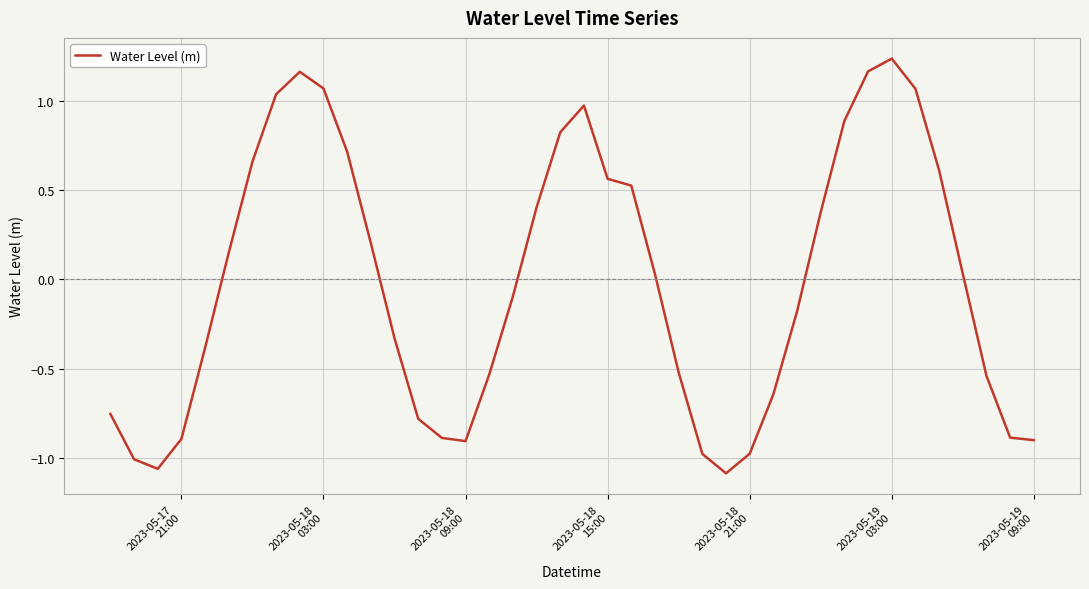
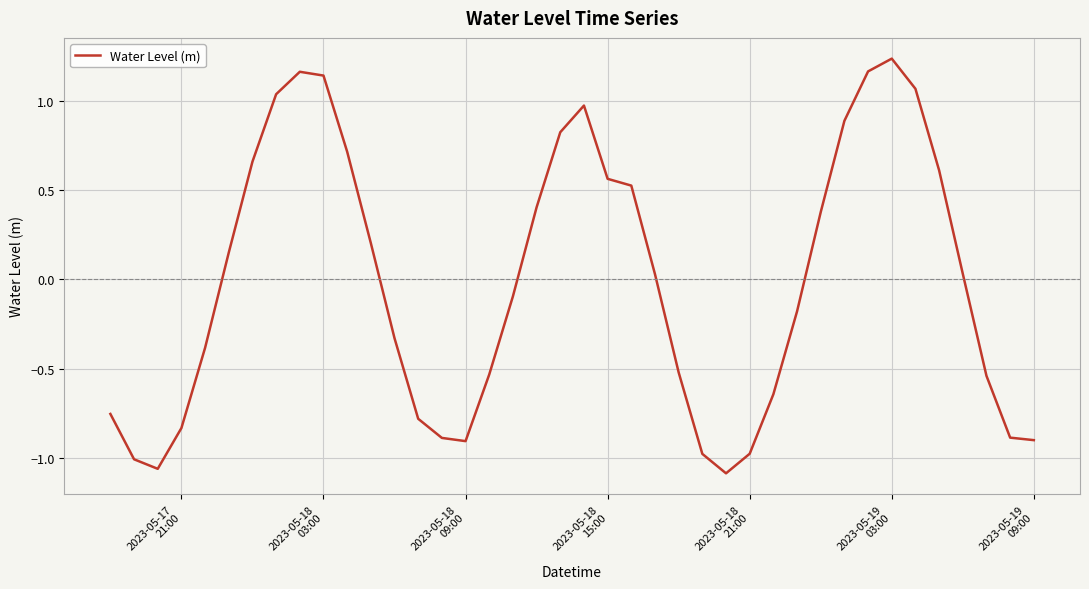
  {
-   "2023-05-17 21:00": -0.89,
-   "2023-05-18 03:00": 1.07,
+   "2023-05-17 21:00": -0.83,
+   "2023-05-18 03:00": 1.14,
    "2023-05-18 09:00": -0.90,
    "2023-05-18 15:00": 0.56,
    "2023-05-18 21:00": -0.98,
    "2023-05-19 03:00": 1.23,
    "2023-05-19 09:00": -0.90
  }
